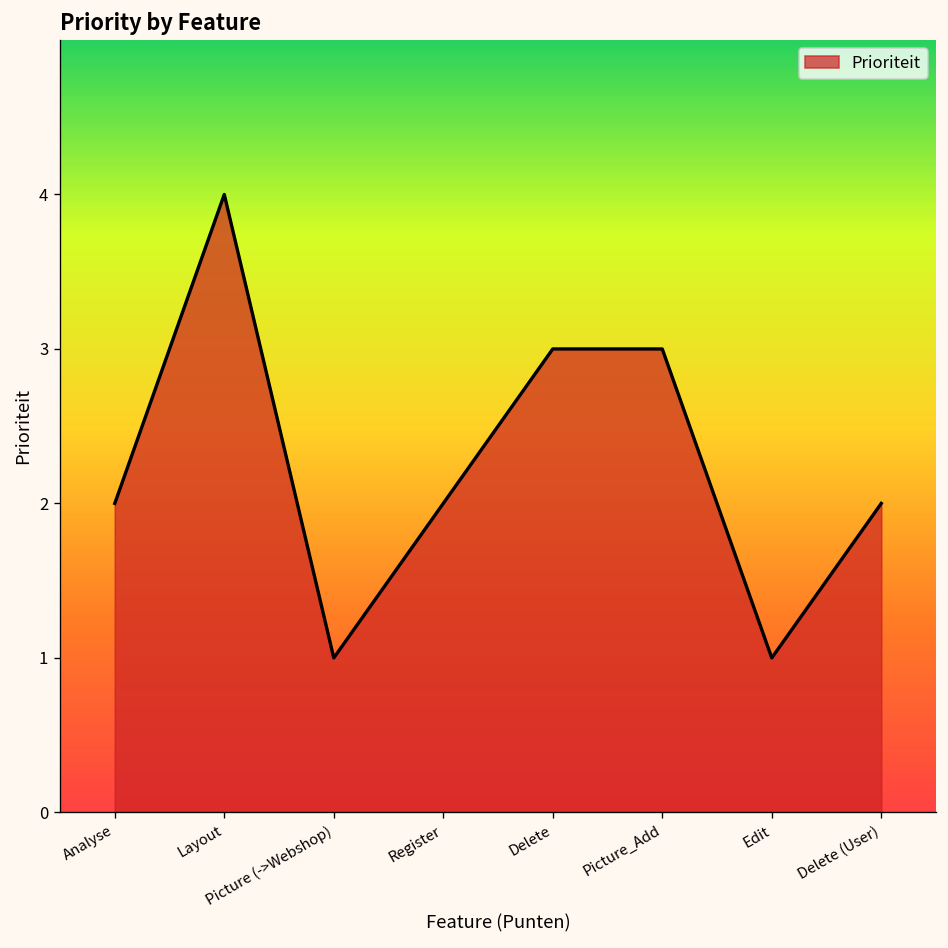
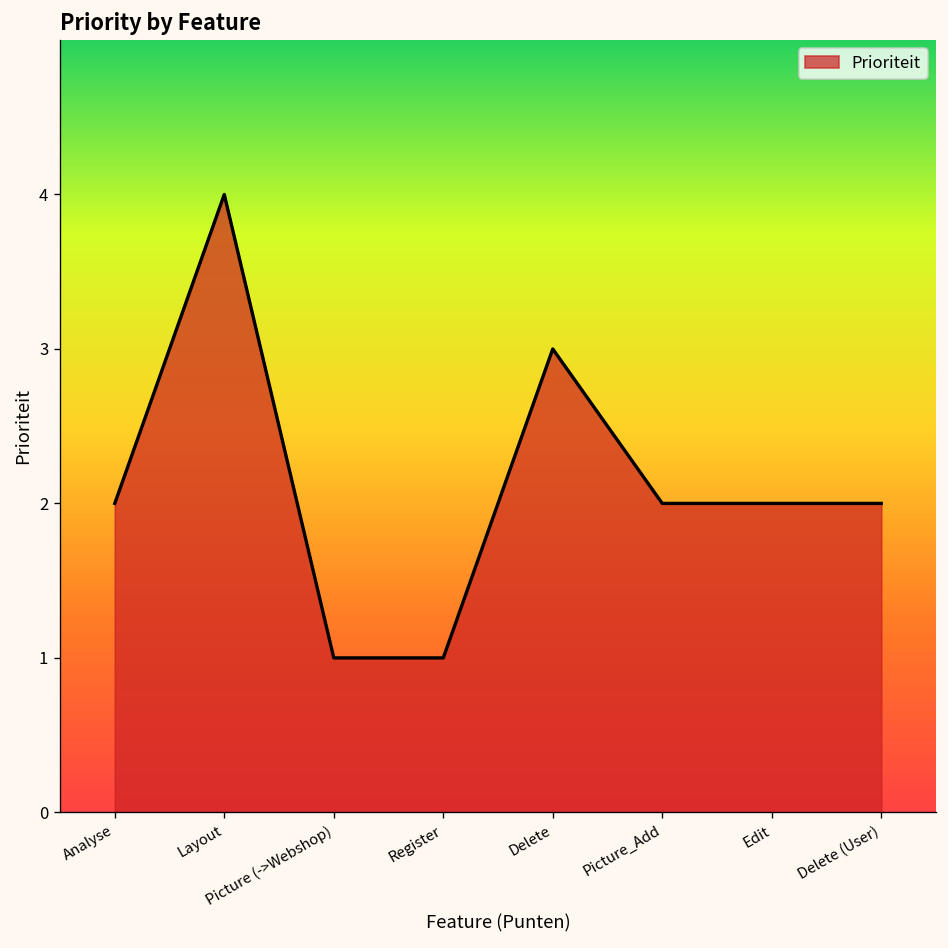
  {
    "Analyse": 2,
    "Layout": 4,
    "Picture (->Webshop)": 1,
-   "Register": 2,
+   "Register": 1,
    "Delete": 3,
-   "Picture_Add": 3,
-   "Edit": 1,
+   "Picture_Add": 2,
+   "Edit": 2,
    "Delete (User)": 2
  }
